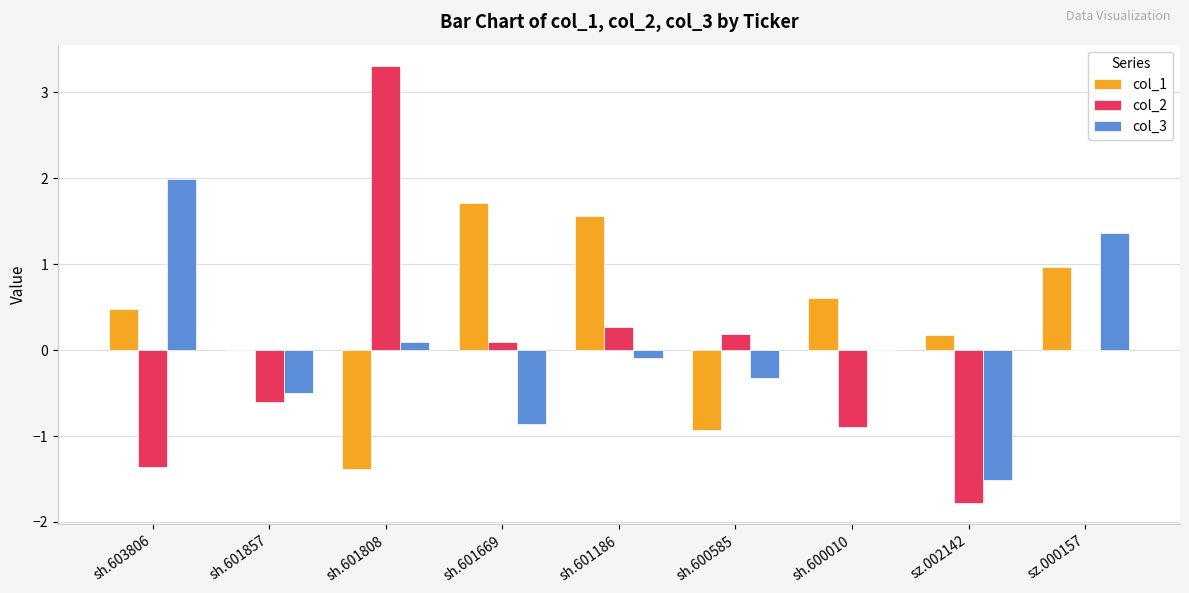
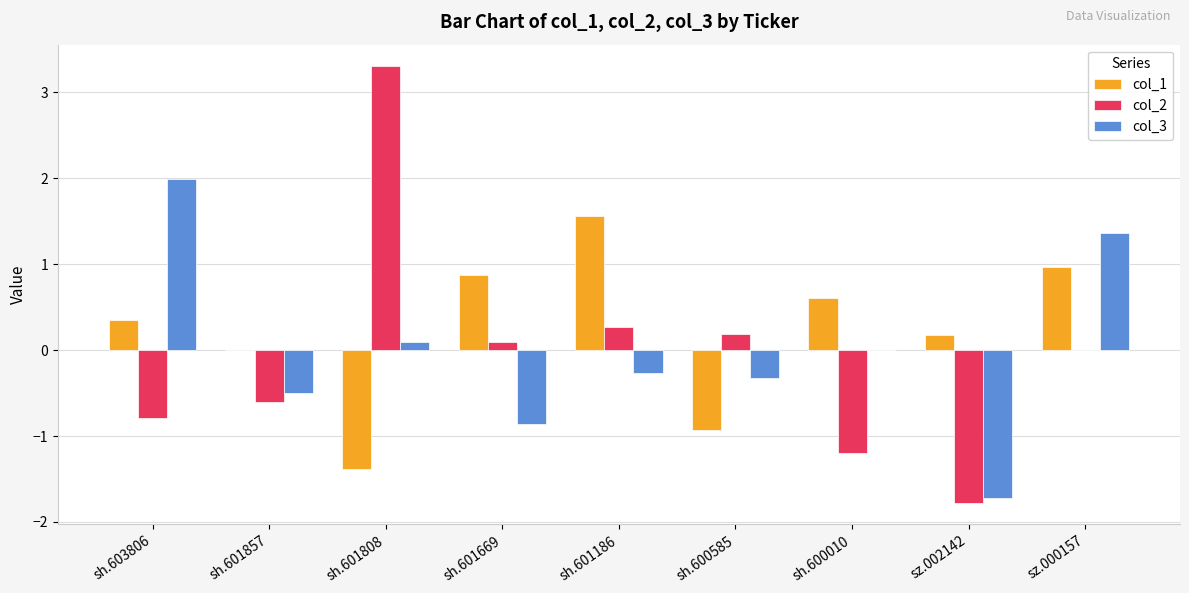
  {
    "col_1": {
-     "sh.603806": 0.5,
+     "sh.603806": 0.4,
      "sh.601857": 0.0,
      "sh.601808": -1.4,
-     "sh.601669": 1.7,
+     "sh.601669": 0.9,
      "sh.601186": 1.6,
      "sh.600585": -0.9,
      "sh.600010": 0.6,
      "sz.002142": 0.2,
      "sz.000157": 1.0
    },
    "col_2": {
-     "sh.603806": -1.4,
+     "sh.603806": -0.8,
      "sh.601857": -0.6,
      "sh.601808": 3.3,
      "sh.601669": 0.1,
      "sh.601186": 0.3,
      "sh.600585": 0.2,
-     "sh.600010": -0.9,
+     "sh.600010": -1.2,
      "sz.002142": -1.8,
      "sz.000157": 0.0
    },
    "col_3": {
      "sh.603806": 2.0,
      "sh.601857": -0.5,
      "sh.601808": 0.1,
      "sh.601669": -0.9,
-     "sh.601186": -0.1,
+     "sh.601186": -0.3,
      "sh.600585": -0.3,
      "sh.600010": 0.0,
-     "sz.002142": -1.5,
+     "sz.002142": -1.7,
      "sz.000157": 1.4
    }
  }
